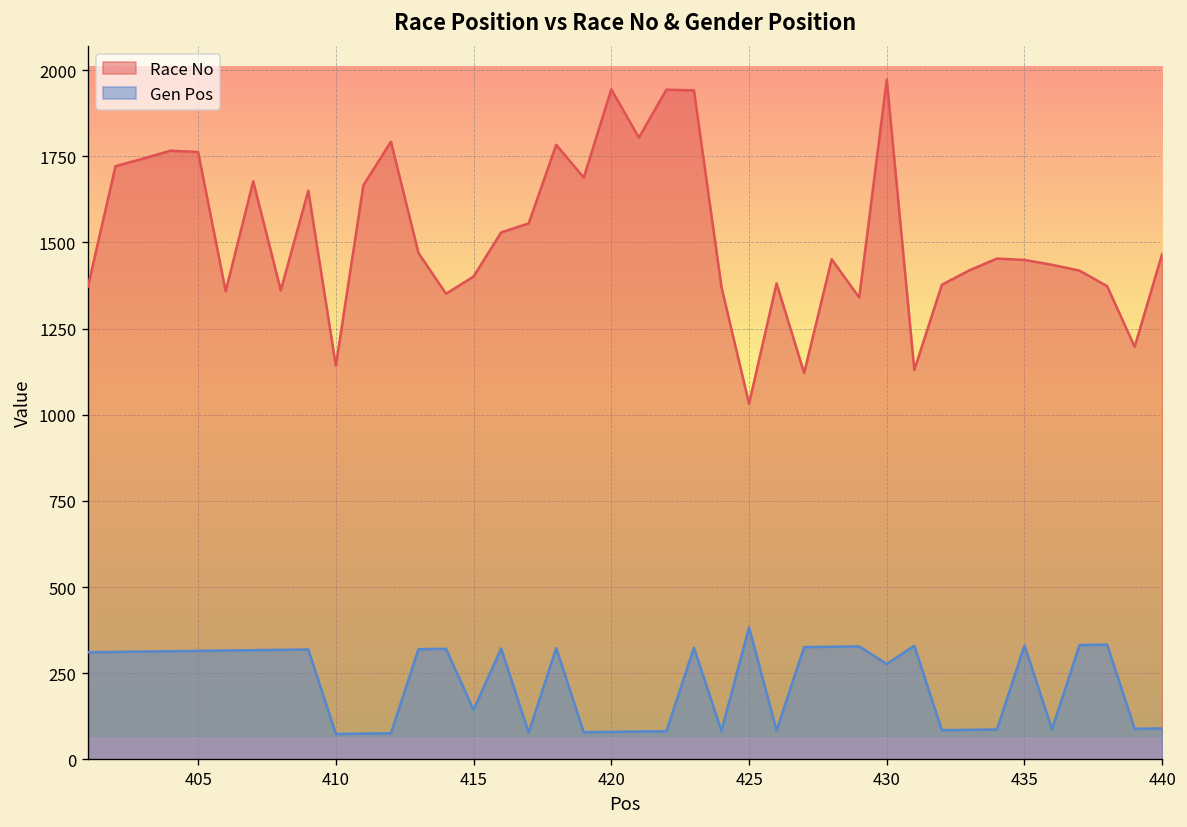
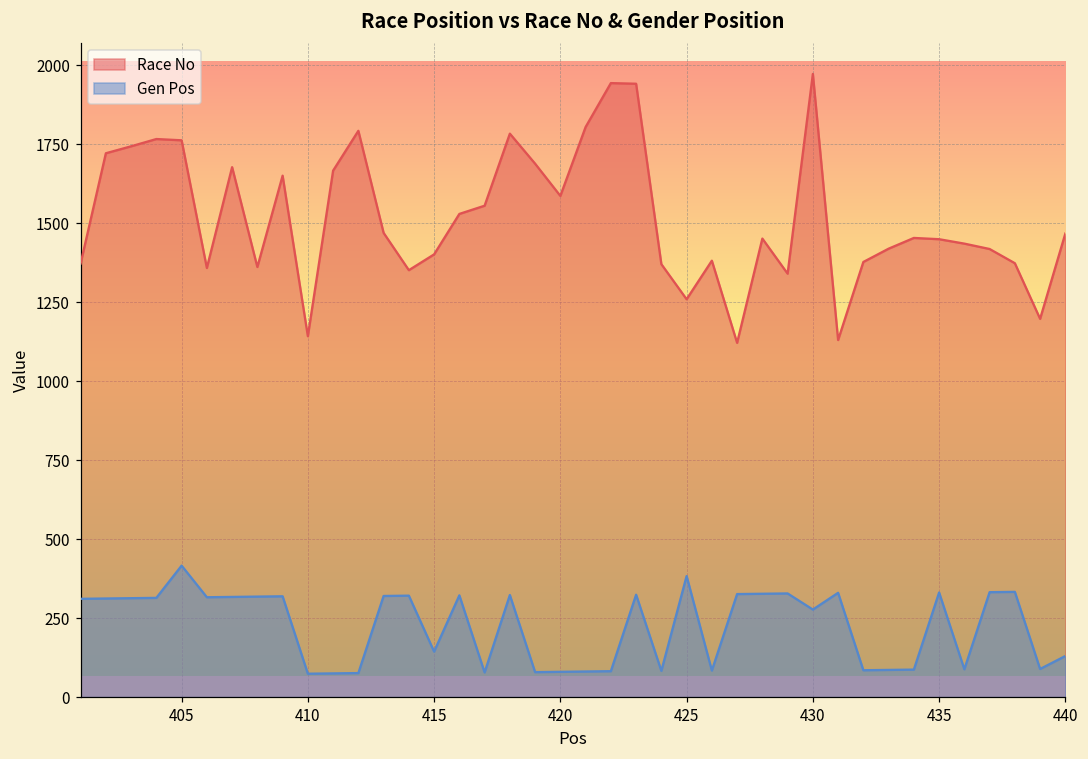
  {
    "Race No": {
      "405": 1760,
      "410": 1140,
      "415": 1400,
-     "420": 1940,
-     "425": 1030,
+     "420": 1590,
+     "425": 1260,
      "430": 1970,
      "435": 1450,
      "440": 1470
    },
    "Gen Pos": {
-     "405": 320,
+     "405": 420,
      "410": 70,
      "415": 140,
      "420": 80,
      "425": 380,
      "430": 280,
      "435": 330,
-     "440": 90
+     "440": 130
    }
  }
